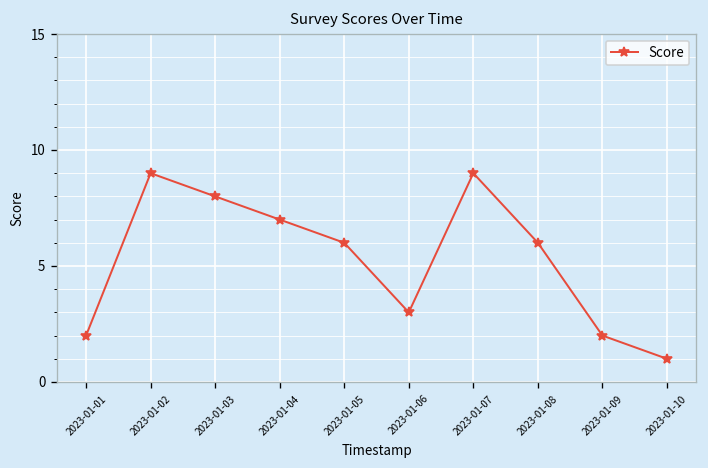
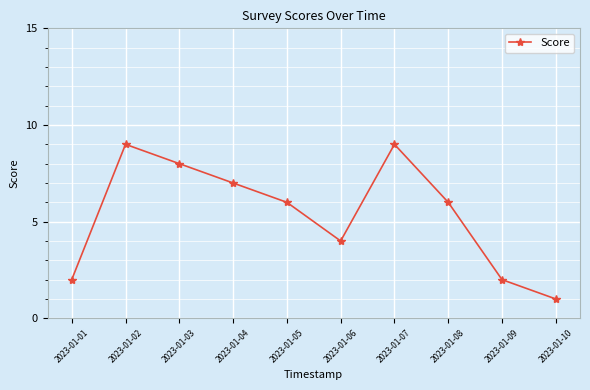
  {
    "2023-01-01": 2,
    "2023-01-02": 9,
    "2023-01-03": 8,
    "2023-01-04": 7,
    "2023-01-05": 6,
-   "2023-01-06": 3,
+   "2023-01-06": 4,
    "2023-01-07": 9,
    "2023-01-08": 6,
    "2023-01-09": 2,
    "2023-01-10": 1
  }
